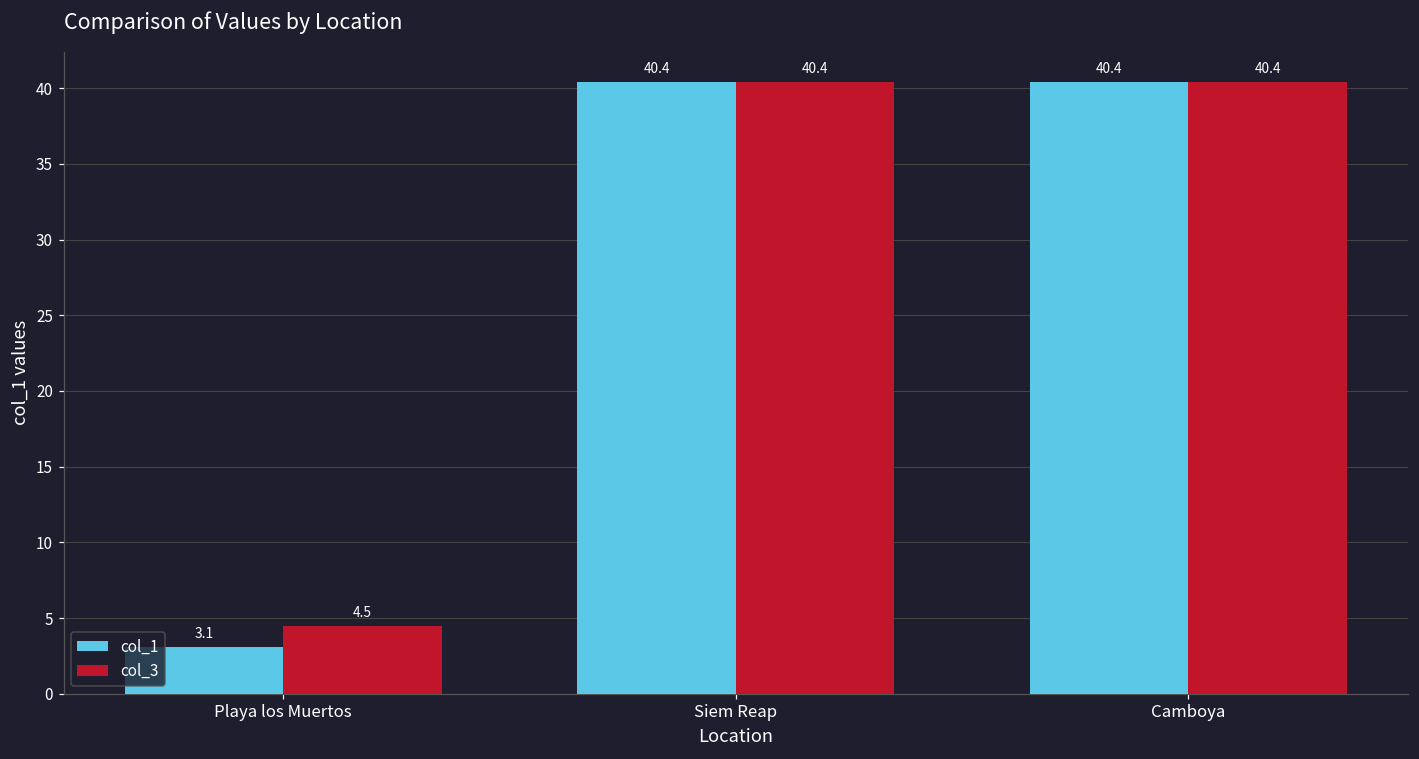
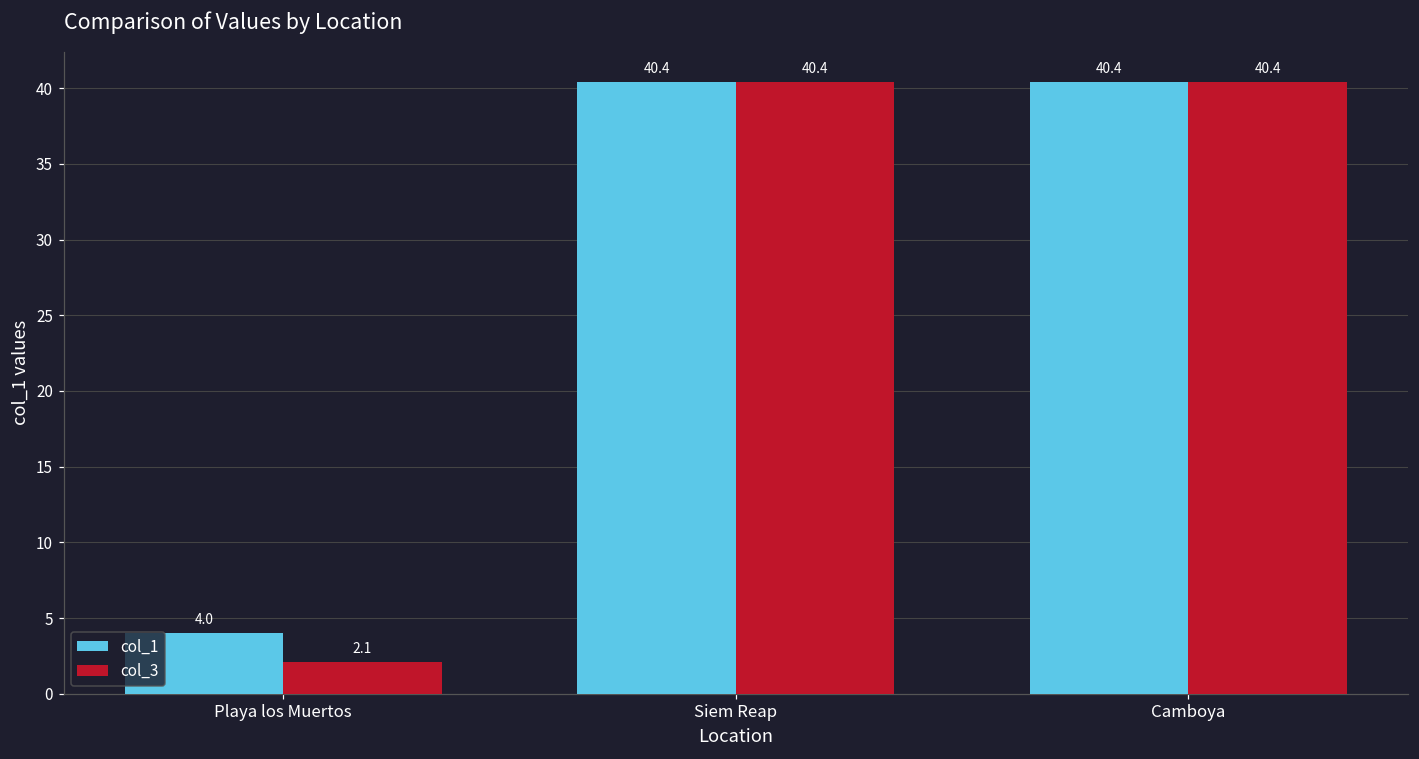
  {
    "col_1": {
-     "Playa los Muertos": 3.1,
+     "Playa los Muertos": 4.0,
      "Siem Reap": 40.4,
      "Camboya": 40.4
    },
    "col_3": {
-     "Playa los Muertos": 4.5,
+     "Playa los Muertos": 2.1,
      "Siem Reap": 40.4,
      "Camboya": 40.4
    }
  }
